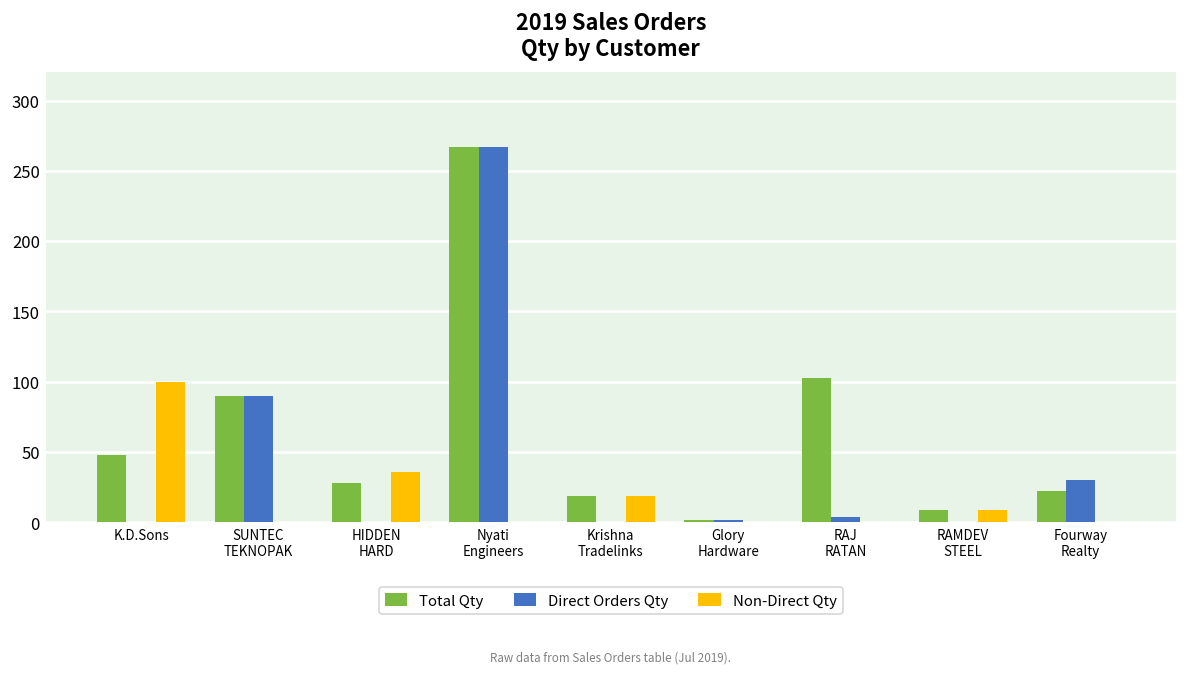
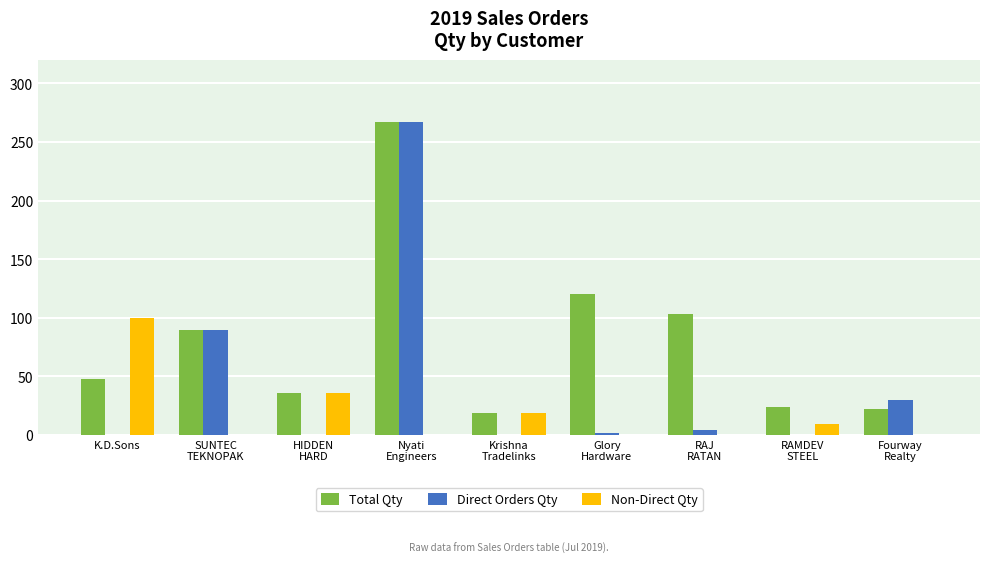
  {
    "Total Qty": {
      "K.D.Sons": 48,
      "SUNTEC TEKNOPAK": 90,
-     "HIDDEN HARD": 28,
+     "HIDDEN HARD": 36,
      "Nyati Engineers": 267,
      "Krishna Tradelinks": 19,
-     "Glory Hardware": 2,
+     "Glory Hardware": 120,
      "RAJ RATAN": 103,
-     "RAMDEV STEEL": 9,
+     "RAMDEV STEEL": 24,
      "Fourway Realty": 22
    },
    "Direct Orders Qty": {
      "K.D.Sons": 0,
      "SUNTEC TEKNOPAK": 90,
      "HIDDEN HARD": 0,
      "Nyati Engineers": 267,
      "Krishna Tradelinks": 0,
      "RAJ RATAN": 4,
      "RAMDEV STEEL": 0,
      "Fourway Realty": 30
    },
    "Non-Direct Qty": {
      "K.D.Sons": 100,
      "SUNTEC TEKNOPAK": 0,
      "HIDDEN HARD": 36,
      "Nyati Engineers": 0,
      "Krishna Tradelinks": 19,
      "Glory Hardware": 0,
      "RAJ RATAN": 0,
      "RAMDEV STEEL": 9,
      "Fourway Realty": 0
    }
  }
